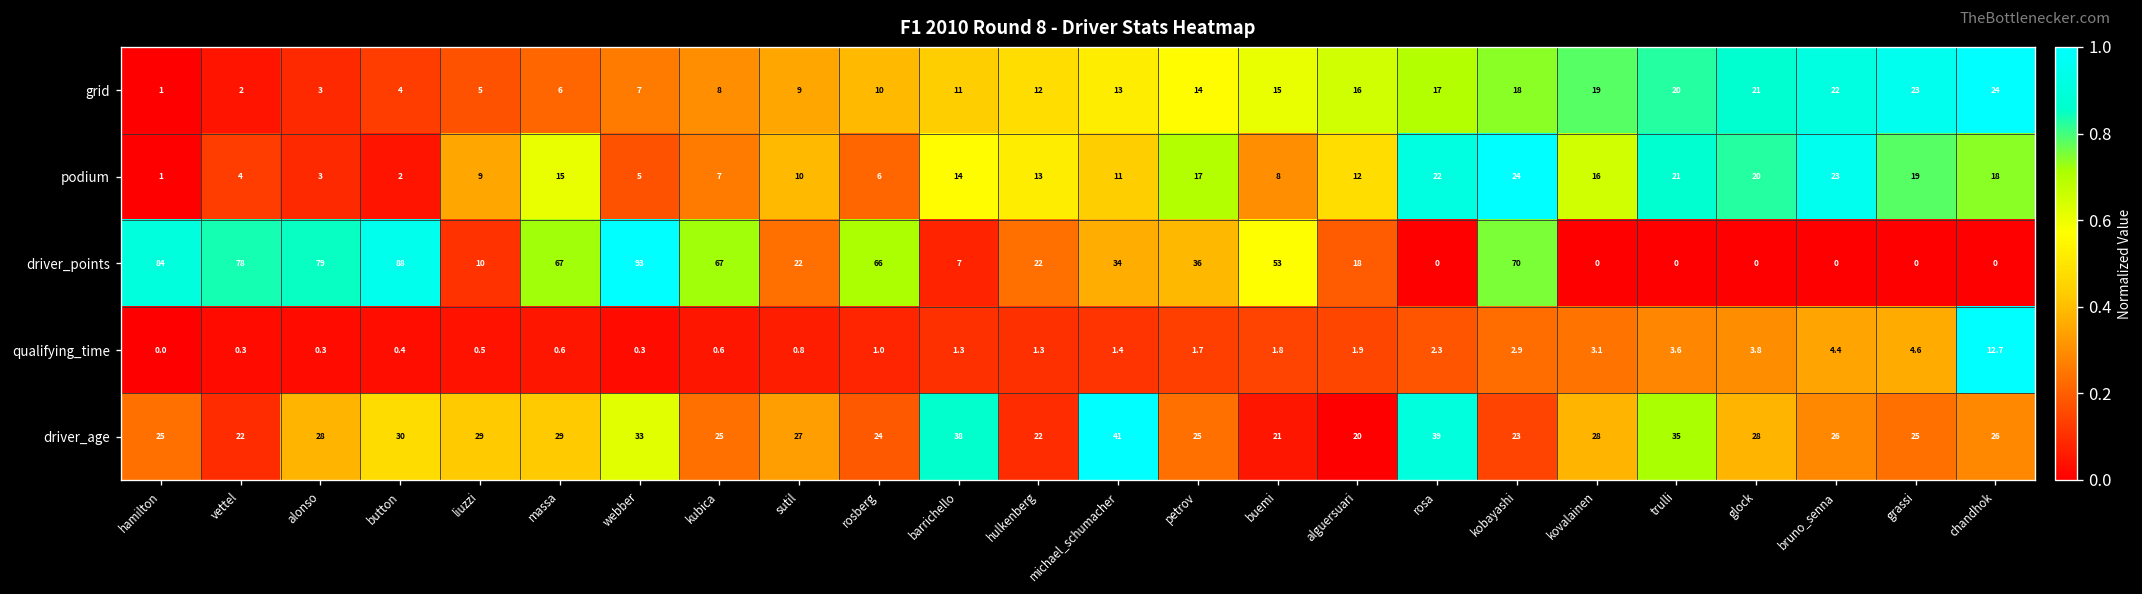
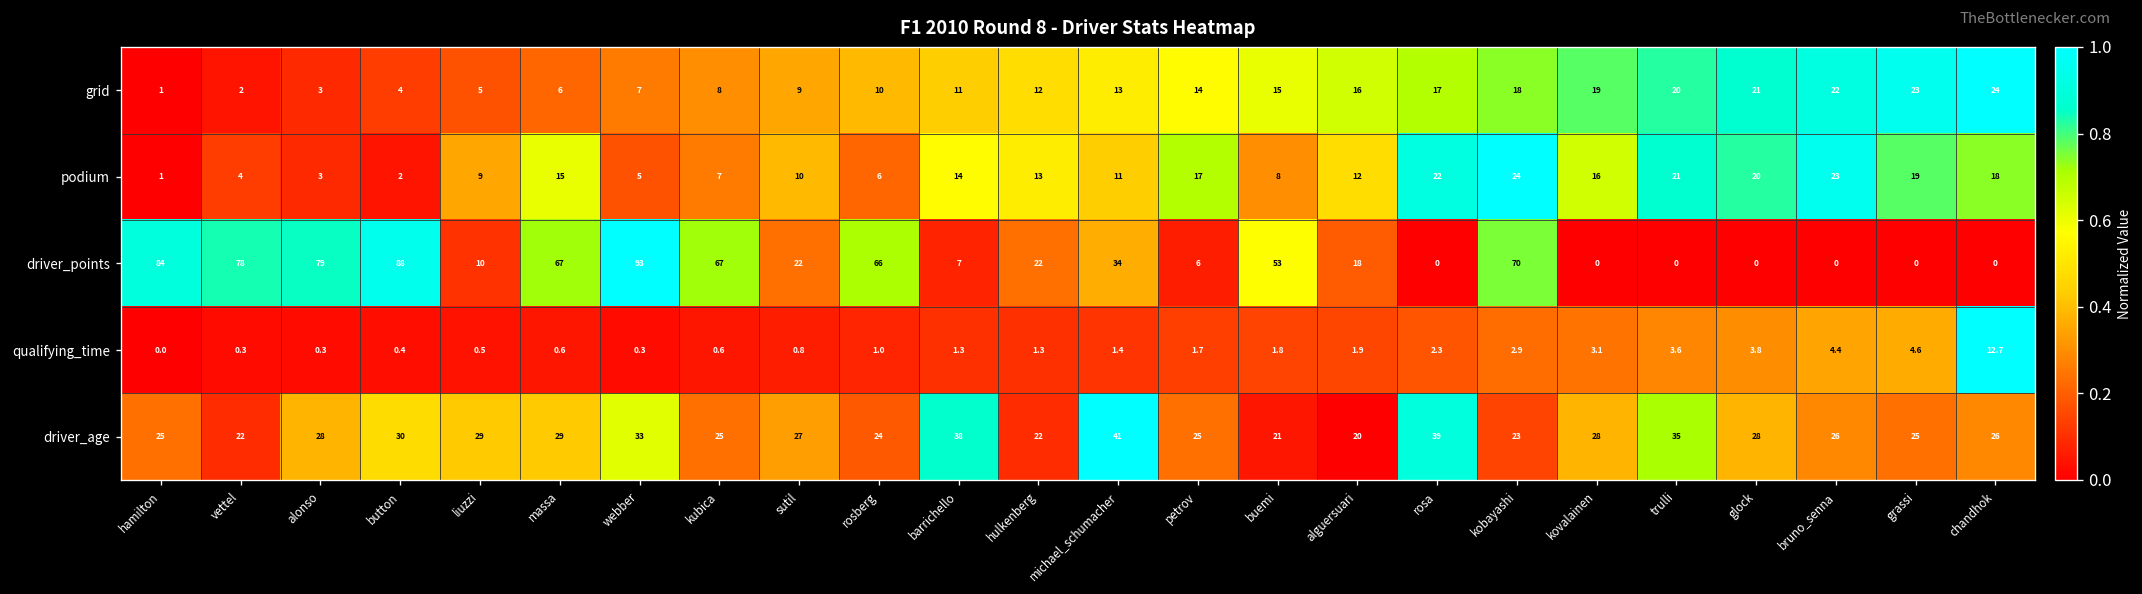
  {
    "grid": {
      "hamilton": 1,
      "vettel": 2,
      "alonso": 3,
      "button": 4,
      "liuzzi": 5,
      "massa": 6,
      "webber": 7,
      "kubica": 8,
      "sutil": 9,
      "rosberg": 10,
      "barrichello": 11,
      "hulkenberg": 12,
      "michael_schumacher": 13,
      "petrov": 14,
      "buemi": 15,
      "alguersuari": 16,
      "rosa": 17,
      "kobayashi": 18,
      "kovalainen": 19,
      "trulli": 20,
      "glock": 21,
      "bruno_senna": 22,
      "grassi": 23,
      "chandhok": 24
    },
    "podium": {
      "hamilton": 1,
      "vettel": 4,
      "alonso": 3,
      "button": 2,
      "liuzzi": 9,
      "massa": 15,
      "webber": 5,
      "kubica": 7,
      "sutil": 10,
      "rosberg": 6,
      "barrichello": 14,
      "hulkenberg": 13,
      "michael_schumacher": 11,
      "petrov": 17,
      "buemi": 8,
      "alguersuari": 12,
      "rosa": 22,
      "kobayashi": 24,
      "kovalainen": 16,
      "trulli": 21,
      "glock": 20,
      "bruno_senna": 23,
      "grassi": 19,
      "chandhok": 18
    },
    "driver_points": {
      "hamilton": 84,
      "vettel": 78,
      "alonso": 79,
      "button": 88,
      "liuzzi": 10,
      "massa": 67,
      "webber": 93,
      "kubica": 67,
      "sutil": 22,
      "rosberg": 66,
      "barrichello": 7,
      "hulkenberg": 22,
      "michael_schumacher": 34,
-     "petrov": 36,
+     "petrov": 6,
      "buemi": 53,
      "alguersuari": 18,
      "rosa": 0,
      "kobayashi": 70,
      "kovalainen": 0,
      "trulli": 0,
      "glock": 0,
      "bruno_senna": 0,
      "grassi": 0,
      "chandhok": 0
    },
    "qualifying_time": {
      "hamilton": 0.0,
      "vettel": 0.3,
      "alonso": 0.3,
      "button": 0.4,
      "liuzzi": 0.5,
      "massa": 0.6,
      "webber": 0.3,
      "kubica": 0.6,
      "sutil": 0.8,
      "rosberg": 1.0,
      "barrichello": 1.3,
      "hulkenberg": 1.3,
      "michael_schumacher": 1.4,
      "petrov": 1.7,
      "buemi": 1.8,
      "alguersuari": 1.9,
      "rosa": 2.3,
      "kobayashi": 2.9,
      "kovalainen": 3.1,
      "trulli": 3.6,
      "glock": 3.8,
      "bruno_senna": 4.4,
      "grassi": 4.6,
      "chandhok": 12.7
    },
    "driver_age": {
      "hamilton": 25,
      "vettel": 22,
      "alonso": 28,
      "button": 30,
      "liuzzi": 29,
      "massa": 29,
      "webber": 33,
      "kubica": 25,
      "sutil": 27,
      "rosberg": 24,
      "barrichello": 38,
      "hulkenberg": 22,
      "michael_schumacher": 41,
      "petrov": 25,
      "buemi": 21,
      "alguersuari": 20,
      "rosa": 39,
      "kobayashi": 23,
      "kovalainen": 28,
      "trulli": 35,
      "glock": 28,
      "bruno_senna": 26,
      "grassi": 25,
      "chandhok": 26
    }
  }
